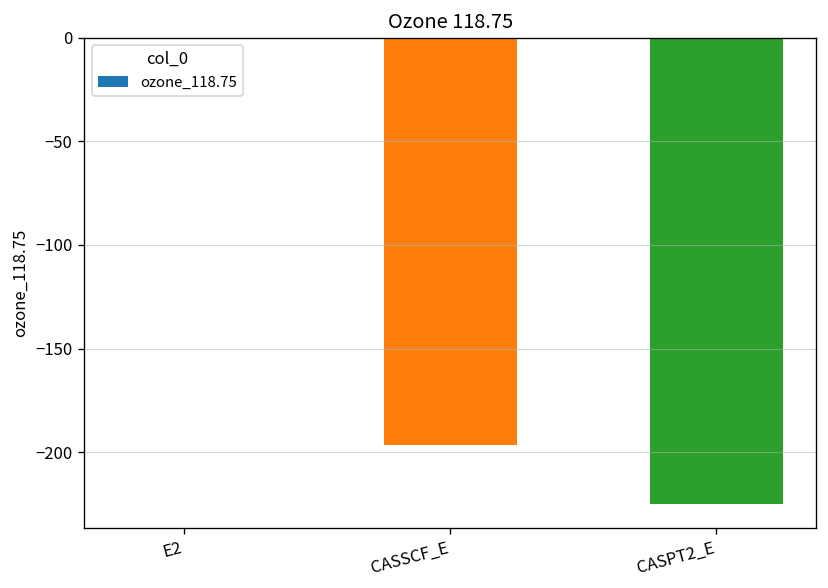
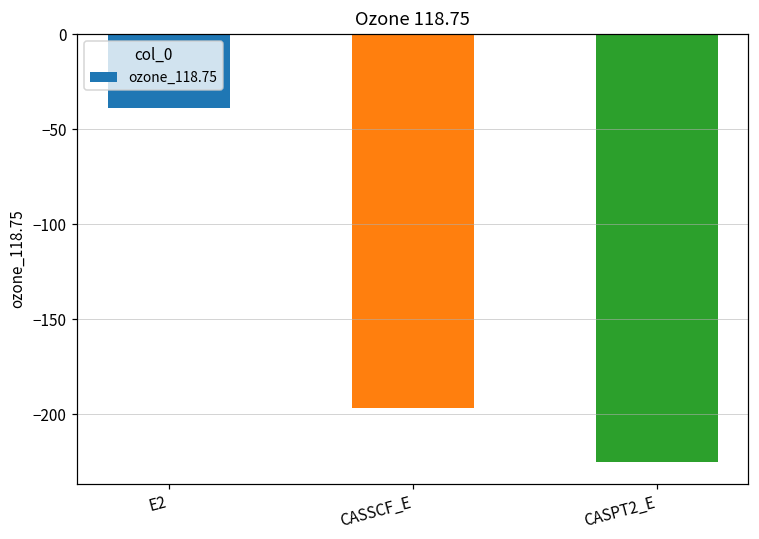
  {
-   "E2": -1,
+   "E2": -39,
    "CASSCF_E": -197,
    "CASPT2_E": -225
  }
